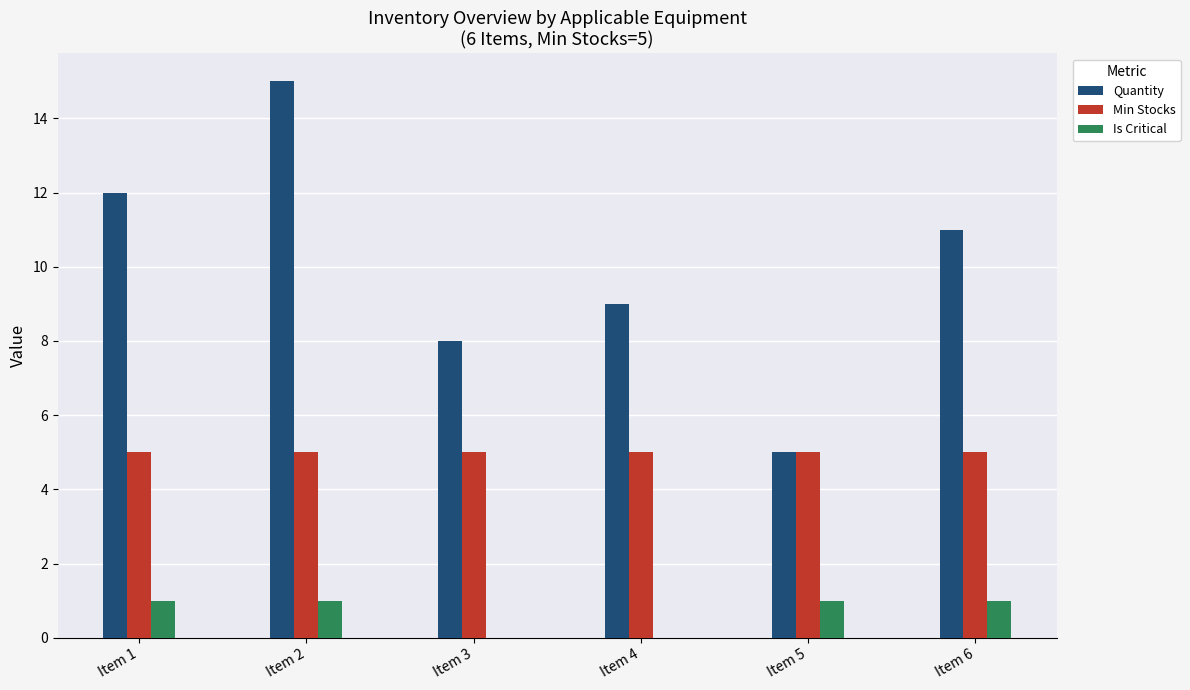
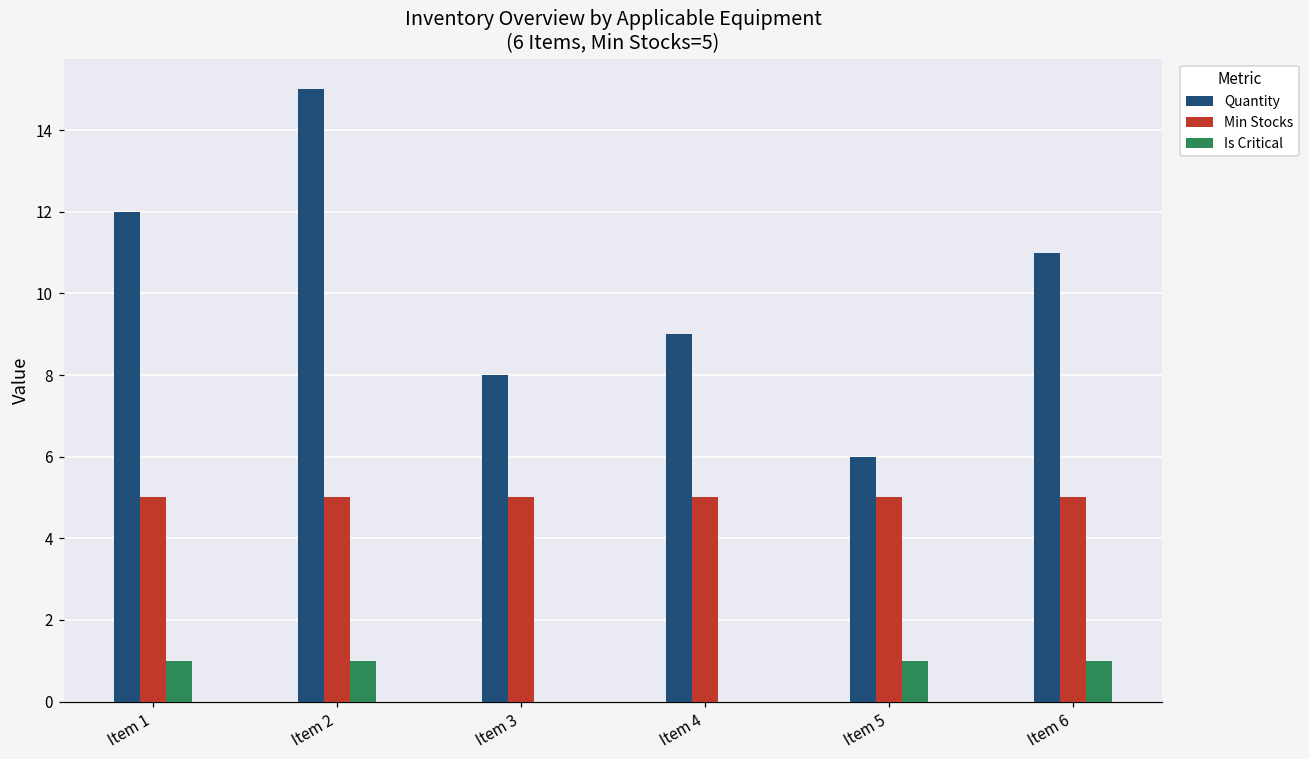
  {
    "Quantity": {
      "Item 1": 12,
      "Item 2": 15,
      "Item 3": 8,
      "Item 4": 9,
-     "Item 5": 5,
+     "Item 5": 6,
      "Item 6": 11
    },
    "Min Stocks": {
      "Item 1": 5,
      "Item 2": 5,
      "Item 3": 5,
      "Item 4": 5,
      "Item 5": 5,
      "Item 6": 5
    },
    "Is Critical": {
      "Item 1": 1,
      "Item 2": 1,
      "Item 3": 0,
      "Item 4": 0,
      "Item 5": 1,
      "Item 6": 1
    }
  }
